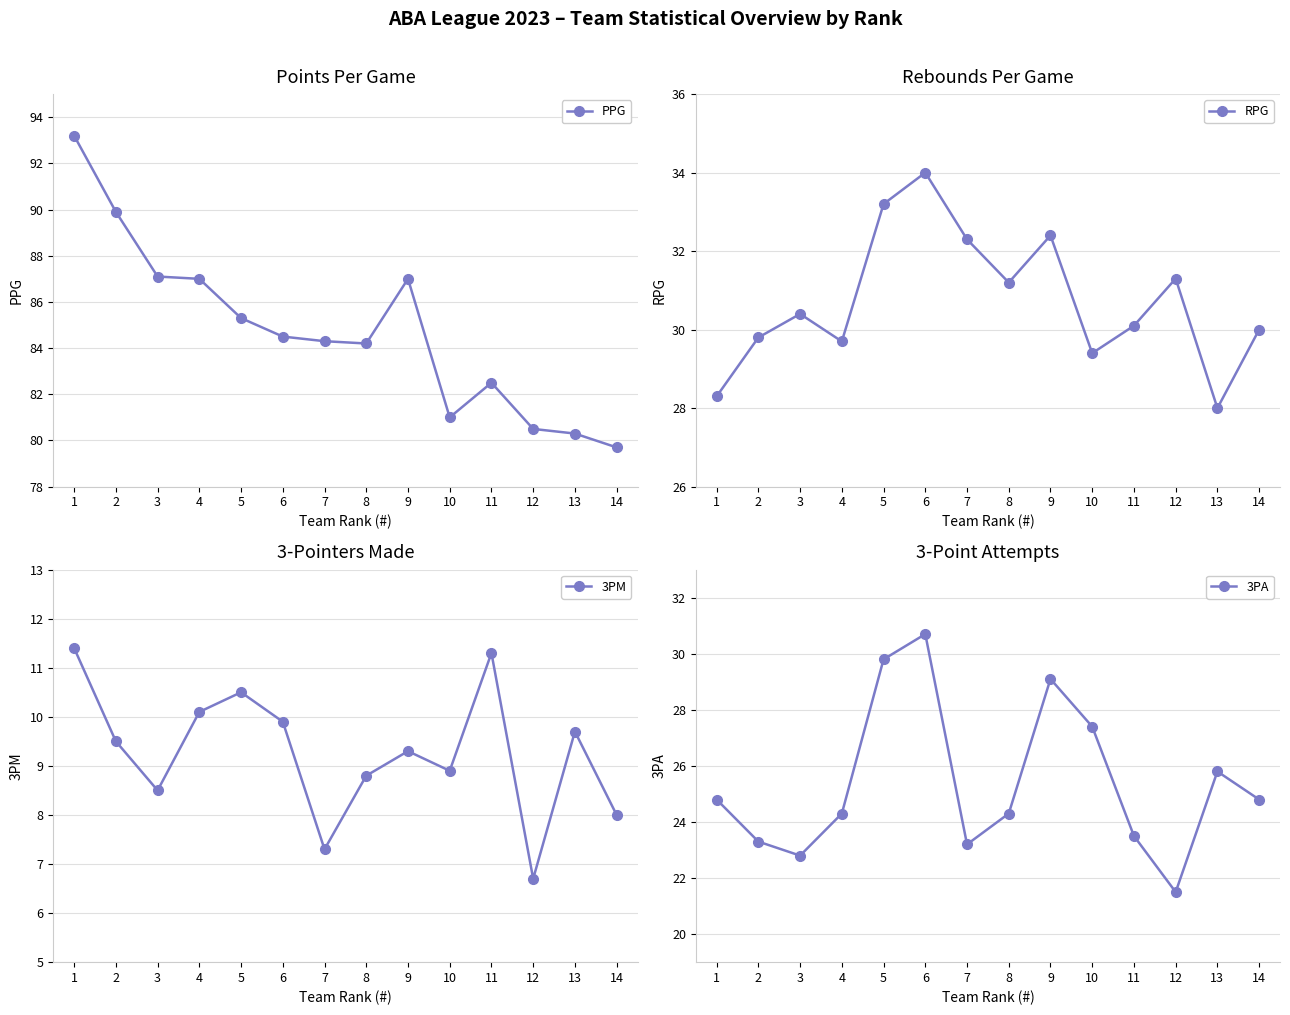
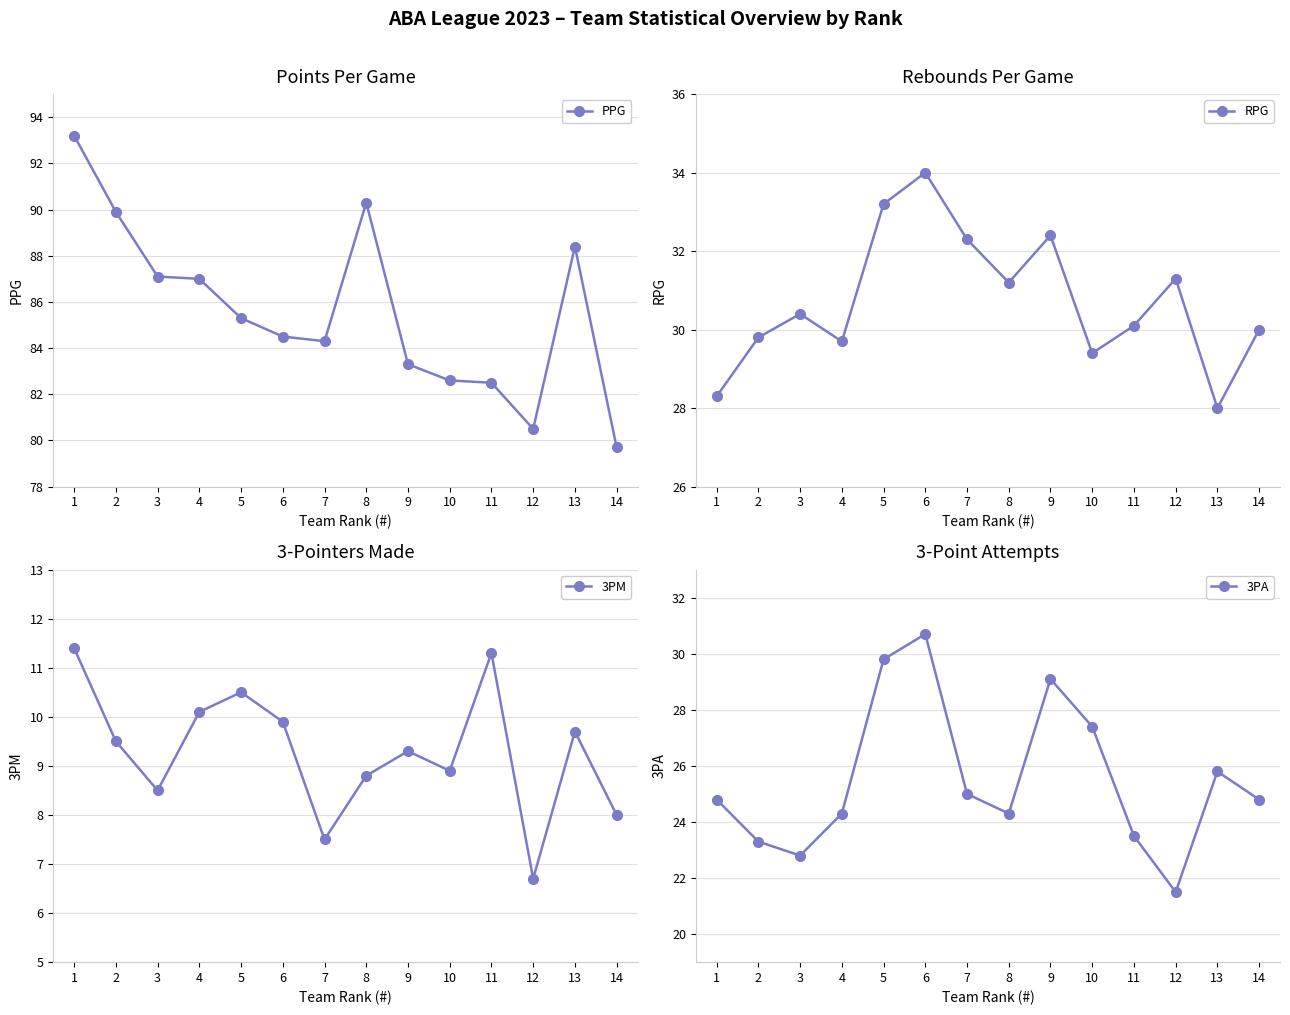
  {
    "Points Per Game": {
      "1": 93.2,
      "2": 89.9,
      "3": 87.1,
      "4": 87.0,
      "5": 85.3,
      "6": 84.5,
      "7": 84.3,
-     "8": 84.2,
-     "9": 87.0,
-     "10": 81.0,
+     "8": 90.3,
+     "9": 83.3,
+     "10": 82.6,
      "11": 82.5,
      "12": 80.5,
-     "13": 80.3,
+     "13": 88.4,
      "14": 79.7
    },
    "Rebounds Per Game": {
      "1": 28.3,
      "2": 29.8,
      "3": 30.4,
      "4": 29.7,
      "5": 33.2,
      "6": 34.0,
      "7": 32.3,
      "8": 31.2,
      "9": 32.4,
      "10": 29.4,
      "11": 30.1,
      "12": 31.3,
      "13": 28.0,
      "14": 30.0
    },
    "3-Pointers Made": {
      "1": 11.4,
      "2": 9.5,
      "3": 8.5,
      "4": 10.1,
      "5": 10.5,
      "6": 9.9,
-     "7": 7.3,
+     "7": 7.5,
      "8": 8.8,
      "9": 9.3,
      "10": 8.9,
      "11": 11.3,
      "12": 6.7,
      "13": 9.7,
      "14": 8.0
    },
    "3-Point Attempts": {
      "1": 24.8,
      "2": 23.3,
      "3": 22.8,
      "4": 24.3,
      "5": 29.8,
      "6": 30.7,
-     "7": 23.2,
+     "7": 25.0,
      "8": 24.3,
      "9": 29.1,
      "10": 27.4,
      "11": 23.5,
      "12": 21.5,
      "13": 25.8,
      "14": 24.8
    }
  }
